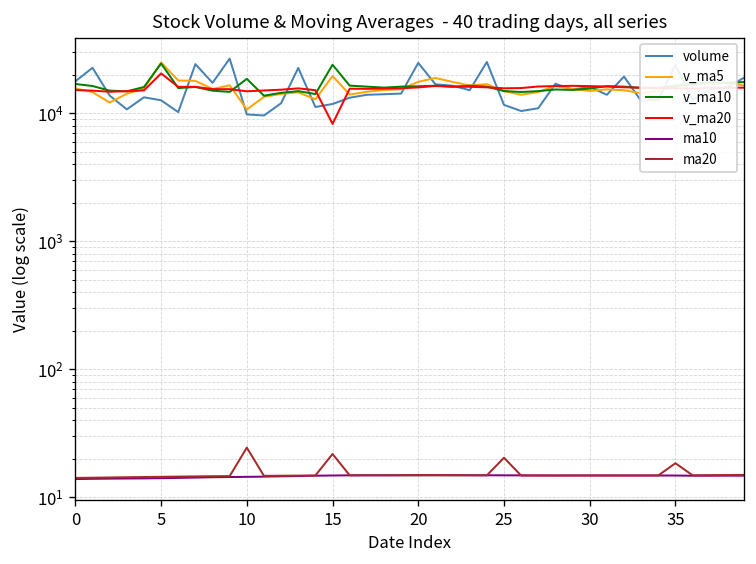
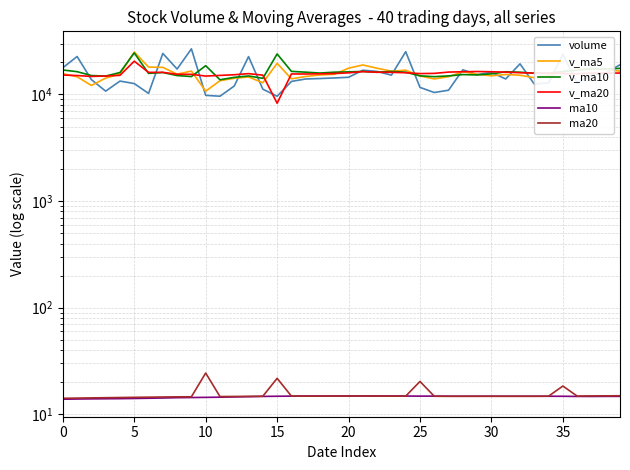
  {
    "volume": {
      "5": 13000,
      "10": 10000,
-     "15": 12000,
-     "20": 25000,
+     "15": 10000,
+     "20": 14000,
      "25": 12000
    },
    "v_ma5": {
      "10": 11000,
      "15": 20000,
      "20": 18000
    },
    "v_ma10": {
      "10": 19000,
      "15": 24000
    },
    "v_ma20": {
      "5": 20000,
      "10": 15000,
      "15": 8000
    },
    "ma10": {
      "10": 14,
      "15": 15,
      "25": 15,
      "35": 15
    },
    "ma20": {
      "10": 24,
      "15": 22,
      "25": 20,
      "35": 18
    }
  }
